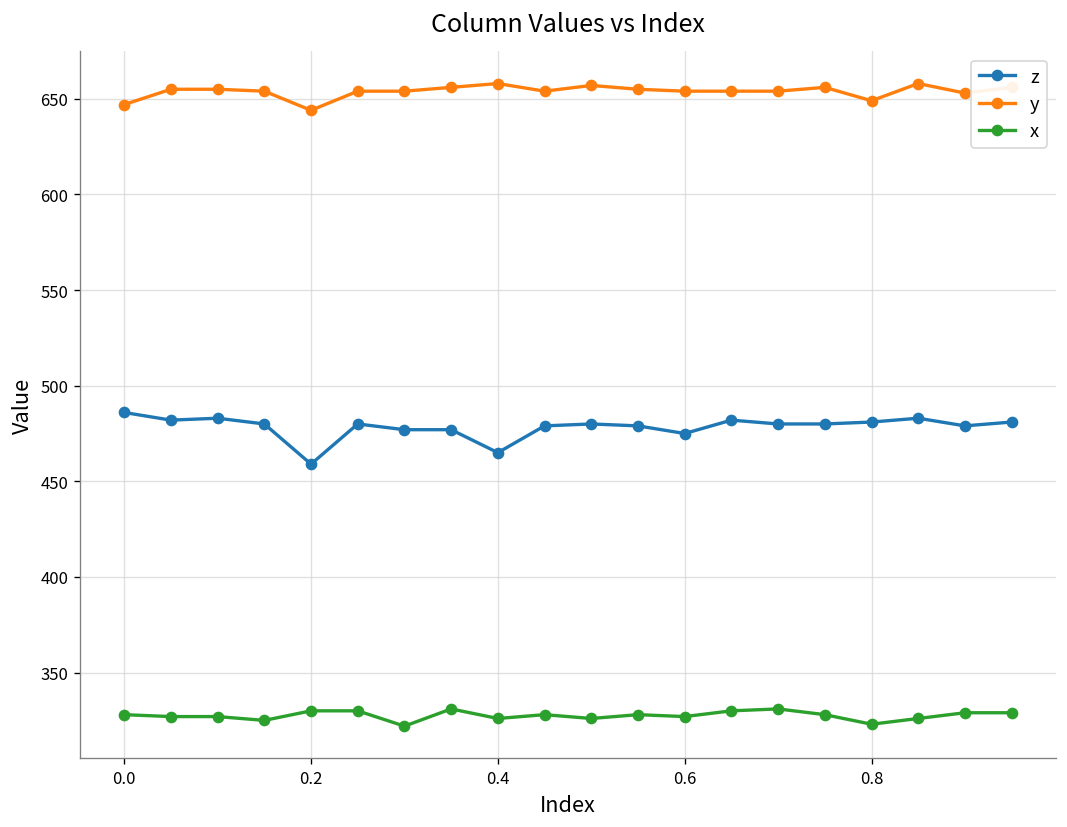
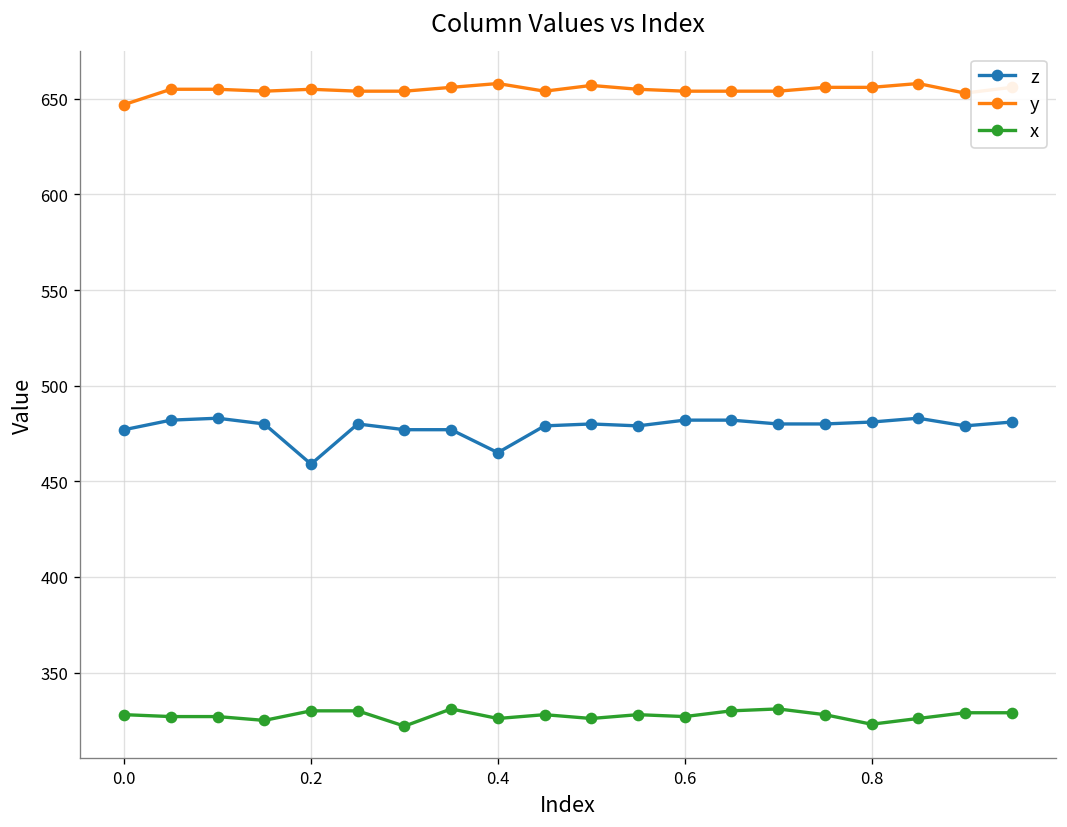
  {
    "z": {
-     "0.0": 486,
+     "0.0": 477,
      "0.2": 459,
      "0.4": 465,
-     "0.6": 475,
+     "0.6": 482,
      "0.8": 481
    },
    "y": {
      "0.0": 647,
-     "0.2": 644,
+     "0.2": 655,
      "0.4": 658,
      "0.6": 654,
-     "0.8": 649
+     "0.8": 656
    },
    "x": {
      "0.0": 328,
      "0.2": 330,
      "0.4": 326,
      "0.6": 327,
      "0.8": 323
    }
  }
